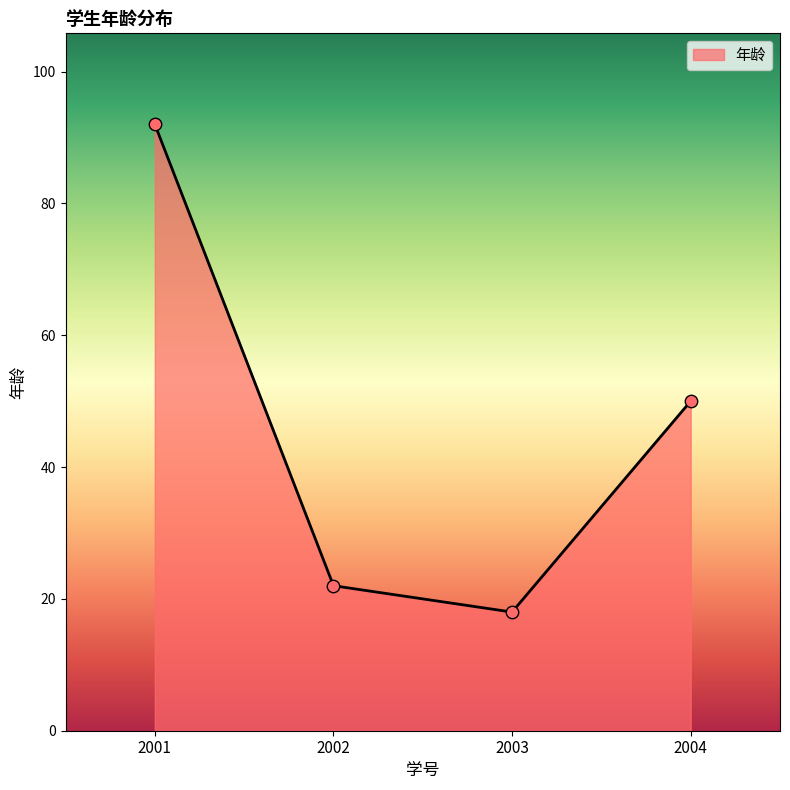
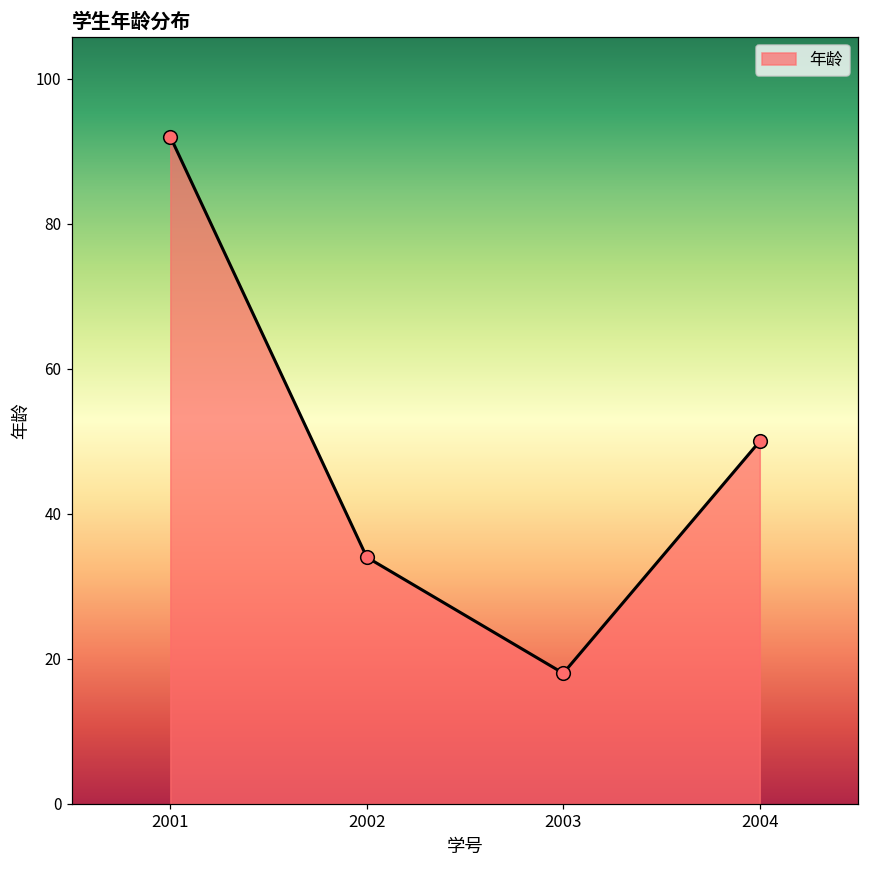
  {
    "2001": 92,
-   "2002": 22,
+   "2002": 34,
    "2003": 18,
    "2004": 50
  }
